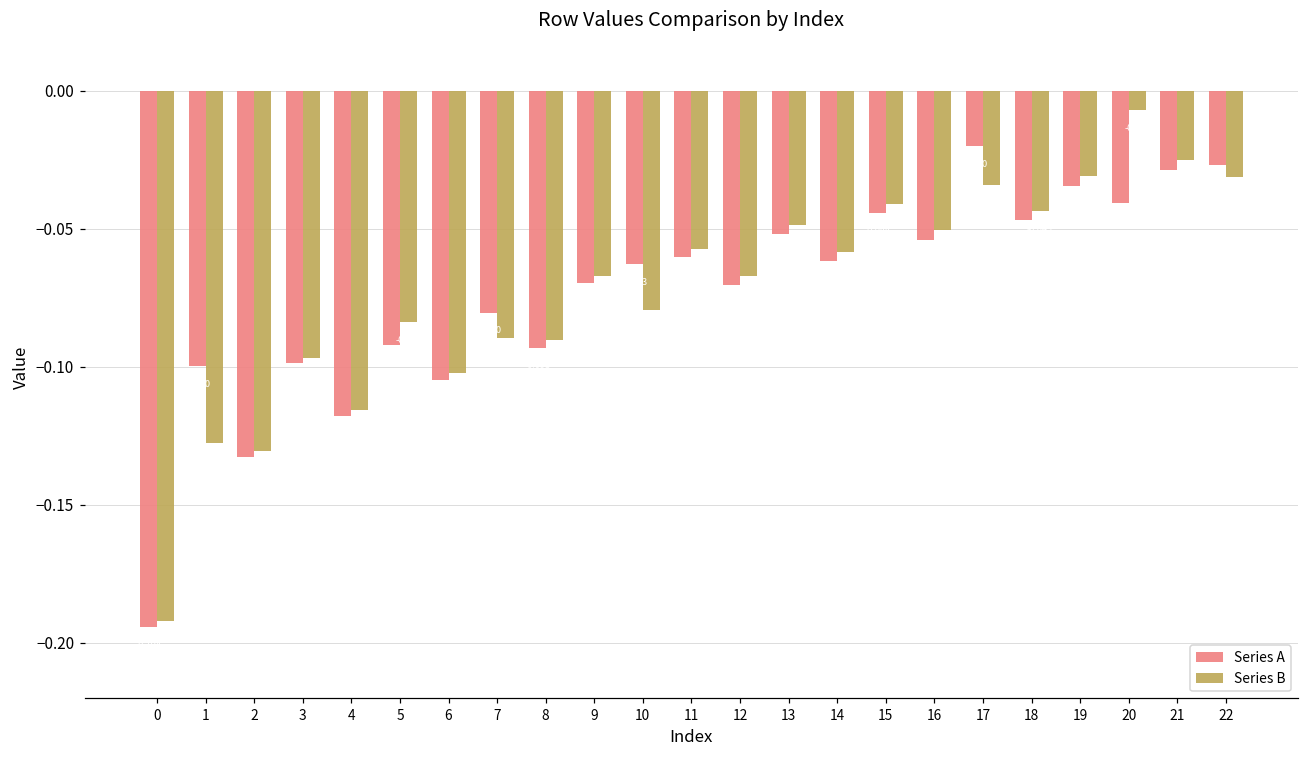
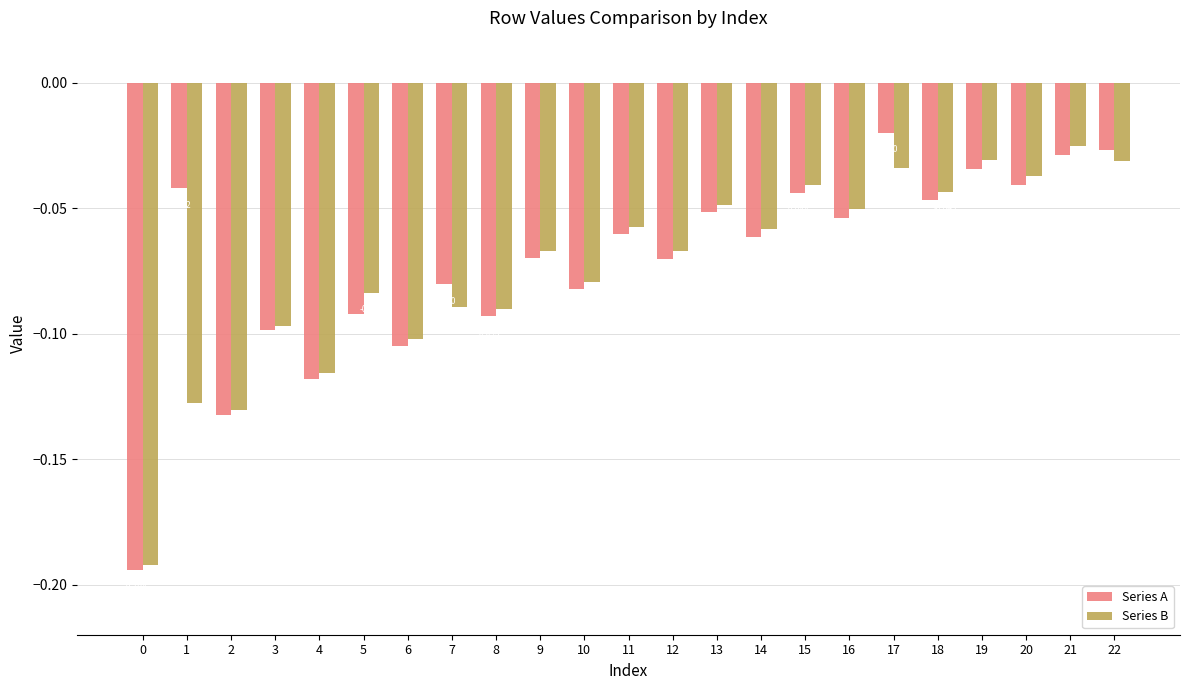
  {
    "Series A": {
      "0": -0.194,
-     "1": -0.100,
+     "1": -0.042,
      "2": -0.133,
      "3": -0.099,
      "4": -0.118,
      "5": -0.092,
      "6": -0.105,
      "7": -0.080,
      "8": -0.093,
      "9": -0.070,
-     "10": -0.063,
+     "10": -0.082,
      "11": -0.060,
      "12": -0.070,
      "13": -0.052,
      "14": -0.062,
      "15": -0.044,
      "16": -0.054,
      "17": -0.020,
      "18": -0.047,
      "19": -0.034,
      "20": -0.041,
      "21": -0.029,
      "22": -0.027
    },
    "Series B": {
      "0": -0.192,
      "1": -0.128,
      "2": -0.131,
      "3": -0.097,
      "4": -0.116,
      "5": -0.084,
      "6": -0.102,
      "7": -0.090,
      "8": -0.090,
      "9": -0.067,
      "10": -0.079,
      "11": -0.057,
      "12": -0.067,
      "13": -0.049,
      "14": -0.058,
      "15": -0.041,
      "16": -0.051,
      "17": -0.034,
      "18": -0.043,
      "19": -0.031,
-     "20": -0.007,
+     "20": -0.037,
      "21": -0.025,
      "22": -0.031
    }
  }
